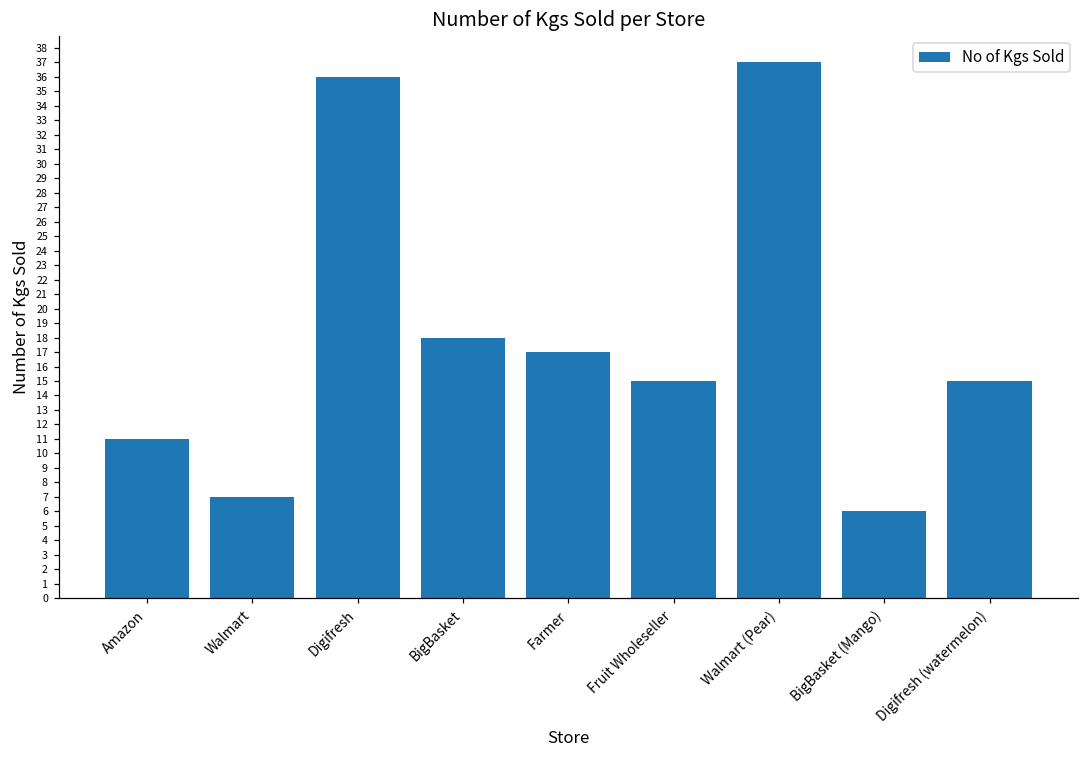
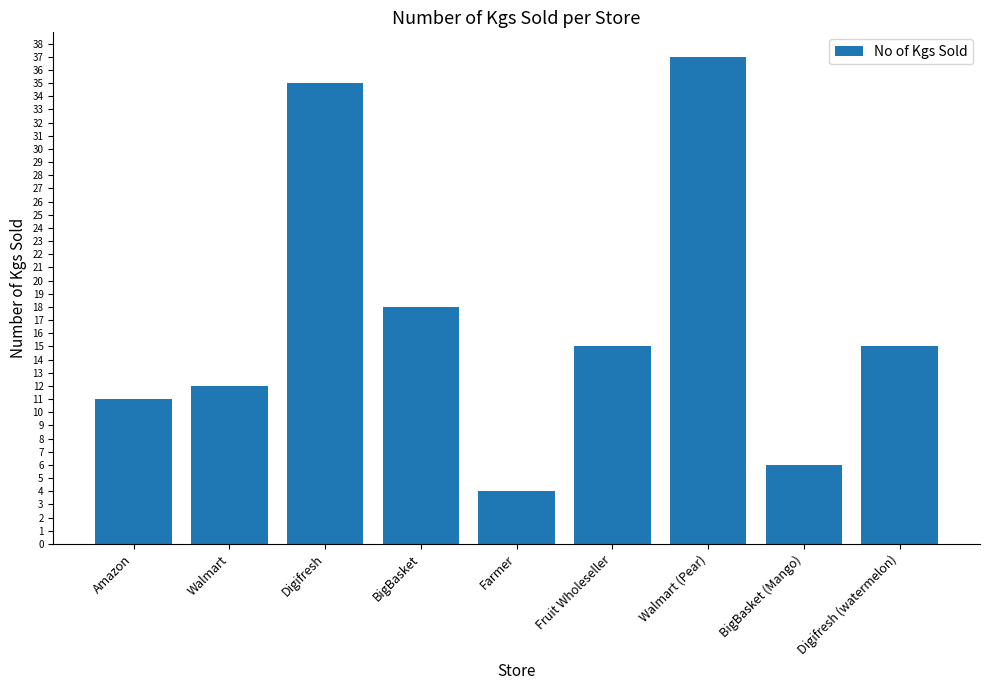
  {
    "Amazon": 11,
-   "Walmart": 7,
-   "Digifresh": 36,
+   "Walmart": 12,
+   "Digifresh": 35,
    "BigBasket": 18,
-   "Farmer": 17,
+   "Farmer": 4,
    "Fruit Wholeseller": 15,
    "Walmart (Pear)": 37,
    "BigBasket (Mango)": 6,
    "Digifresh (watermelon)": 15
  }
